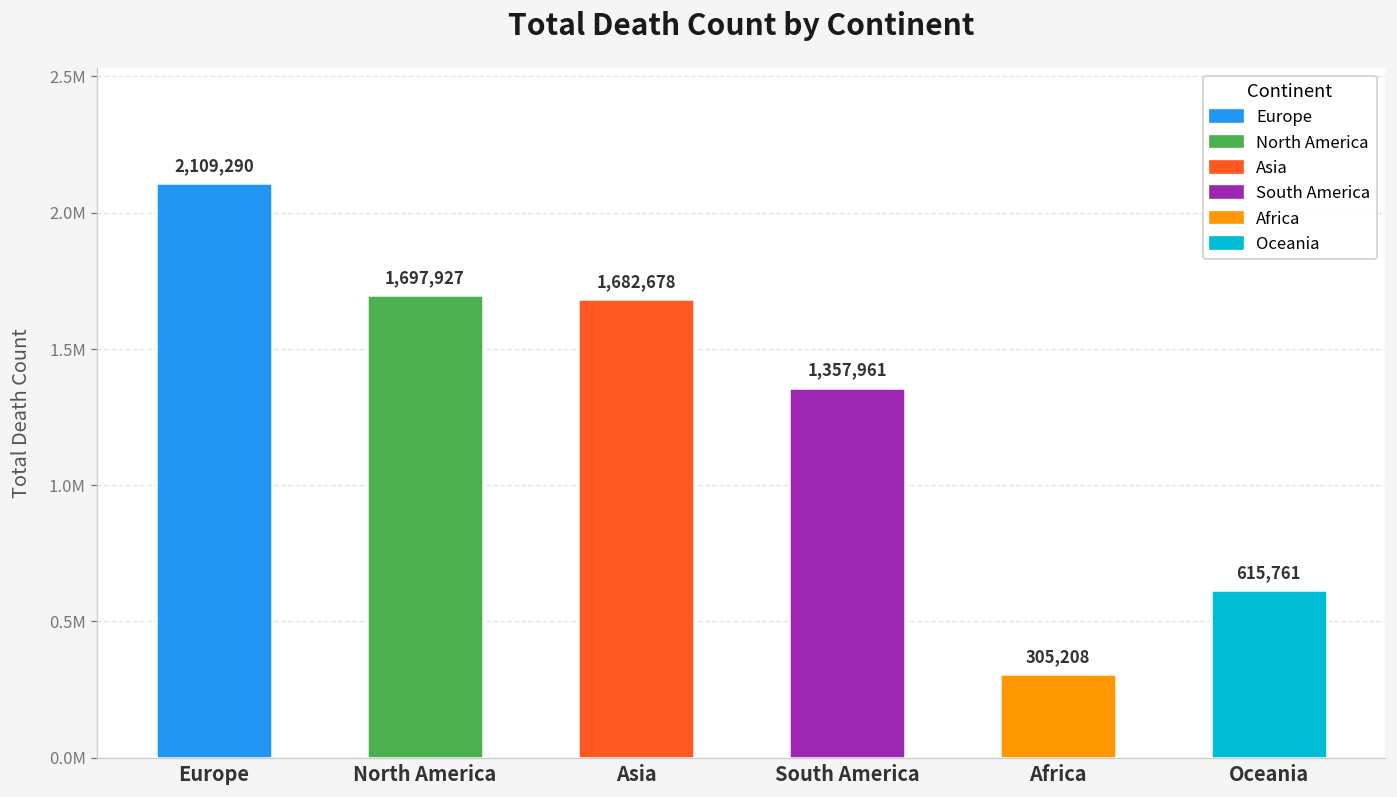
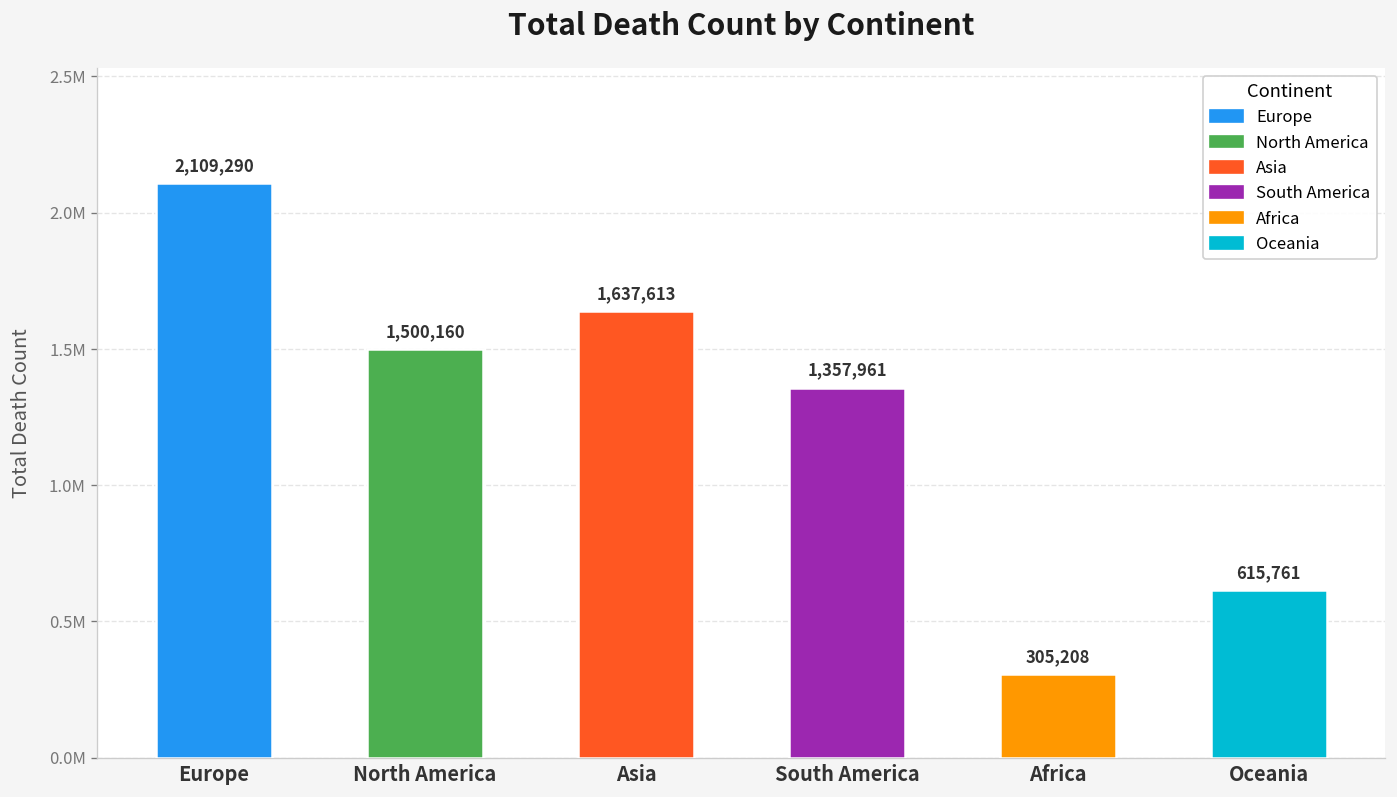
  {
    "Europe": "2,109,290",
-   "North America": "1,697,927",
-   "Asia": "1,682,678",
+   "North America": "1,500,160",
+   "Asia": "1,637,613",
    "South America": "1,357,961",
    "Africa": "305,208",
    "Oceania": "615,761"
  }
